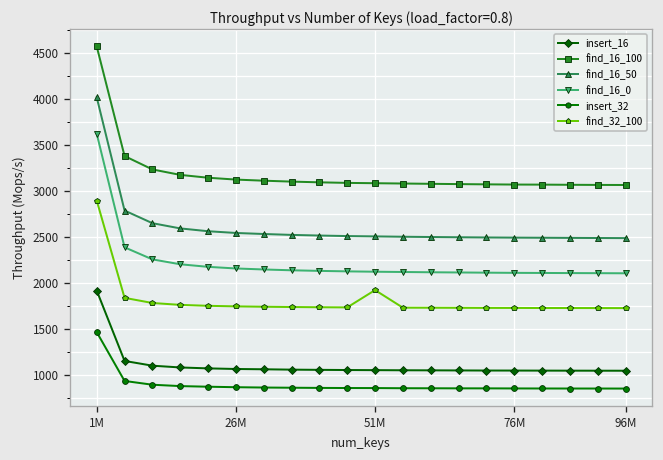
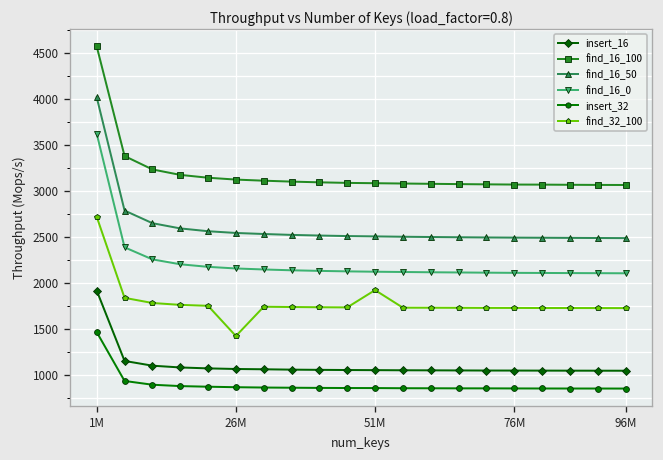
  {
    "find_32_100": {
-     "1M": 2900,
-     "26M": 1700,
+     "1M": 2700,
+     "26M": 1400,
      "51M": 1900,
      "76M": 1700,
      "96M": 1700
    }
  }
